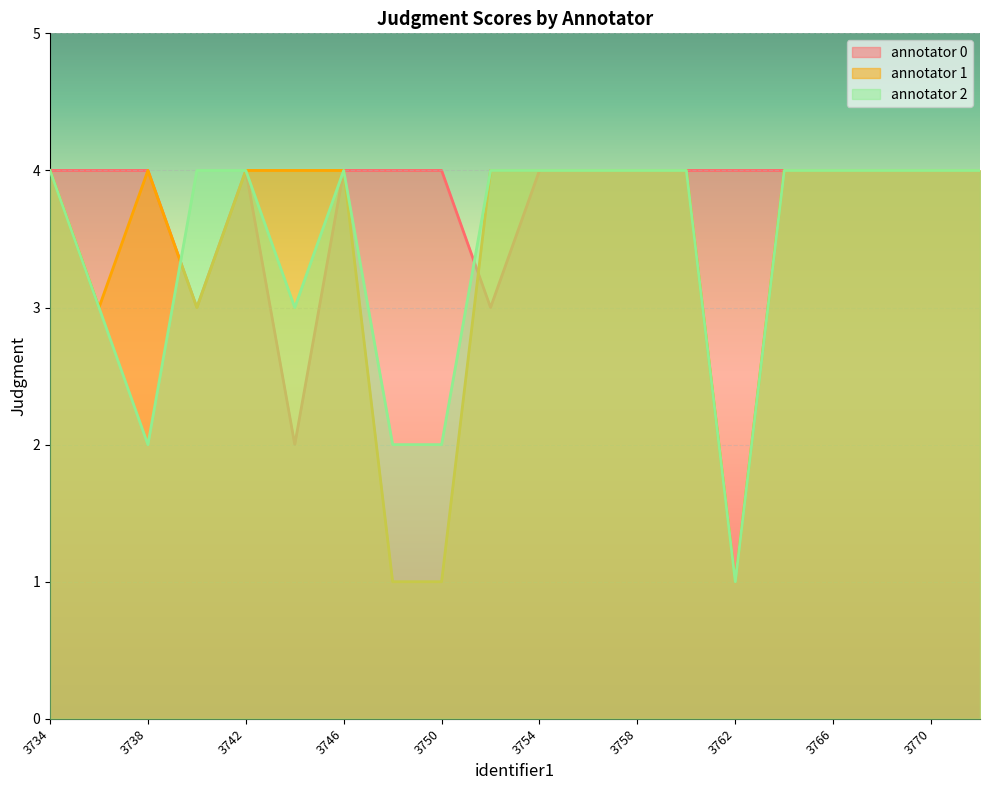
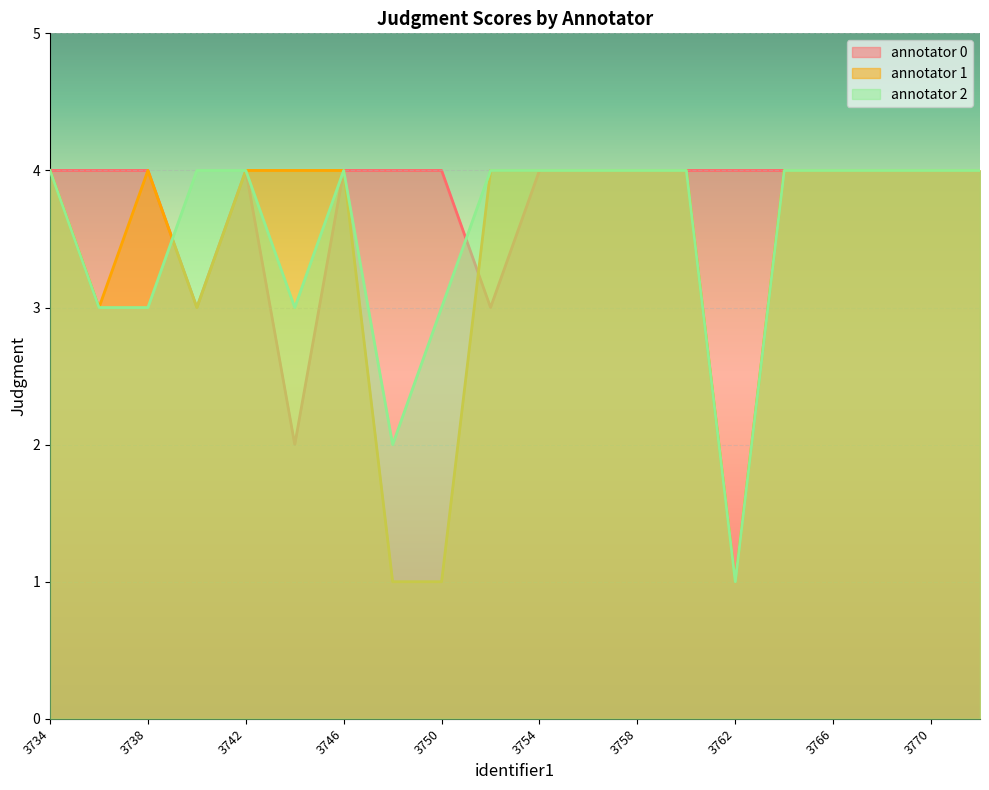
  {
    "annotator 0": {
      "3750": 4,
      "3762": 4
    },
    "annotator 1": {
      "3750": 1
    },
    "annotator 2": {
-     "3738": 2,
-     "3750": 2
+     "3738": 3,
+     "3750": 3
    }
  }
